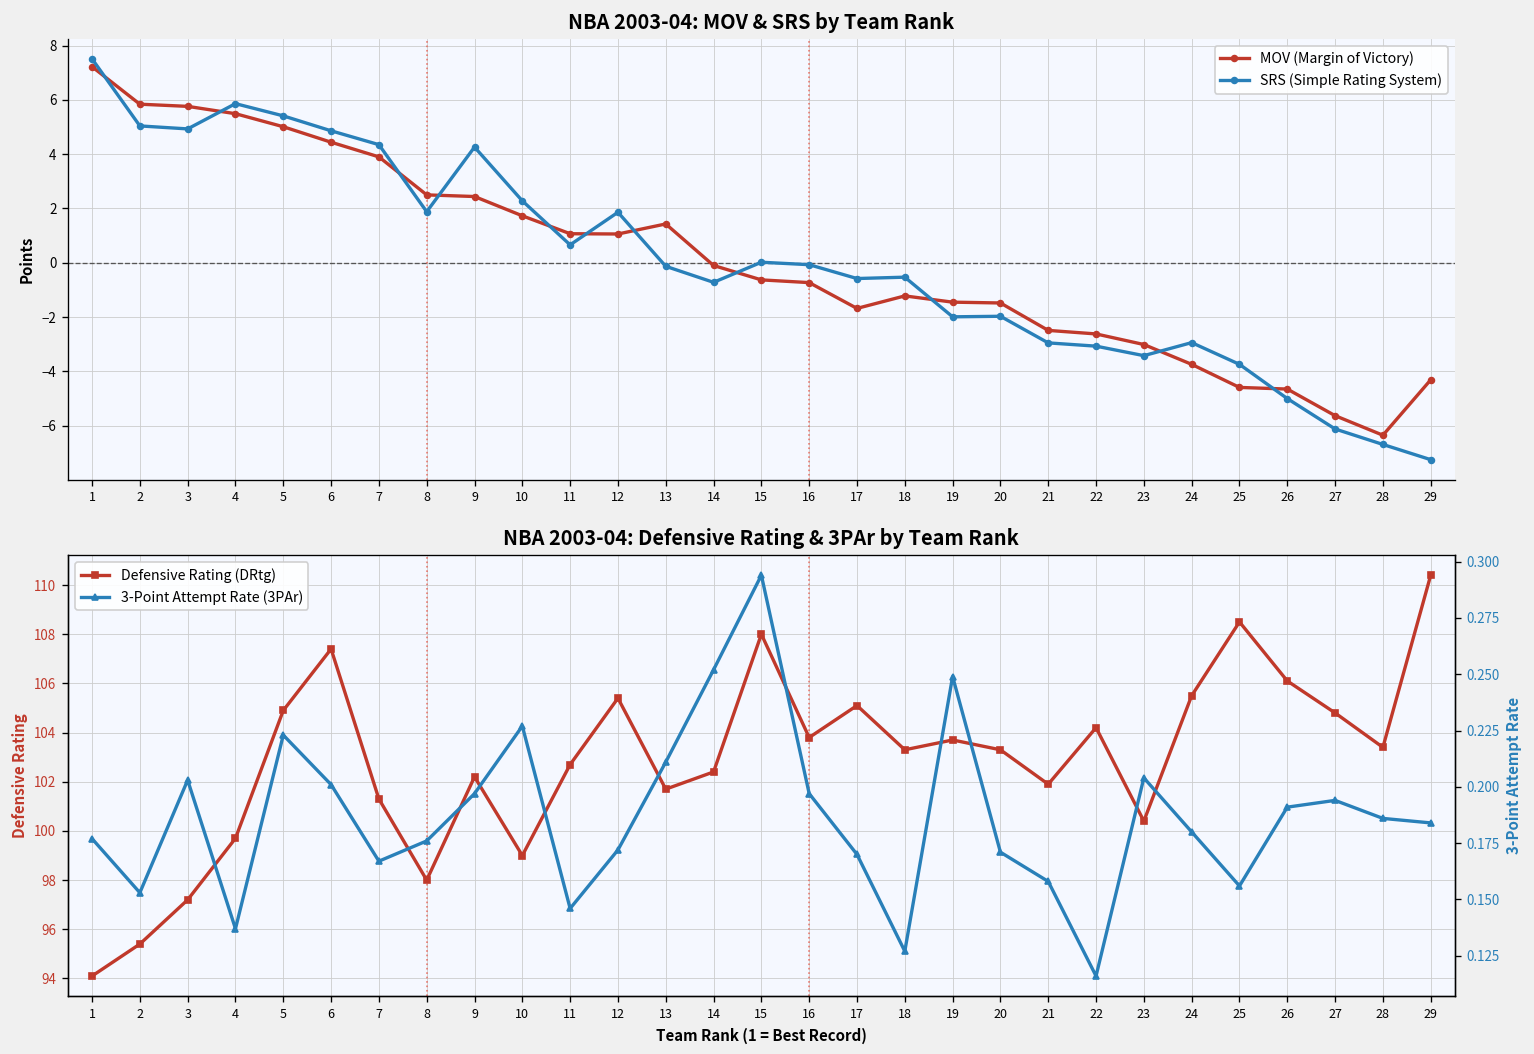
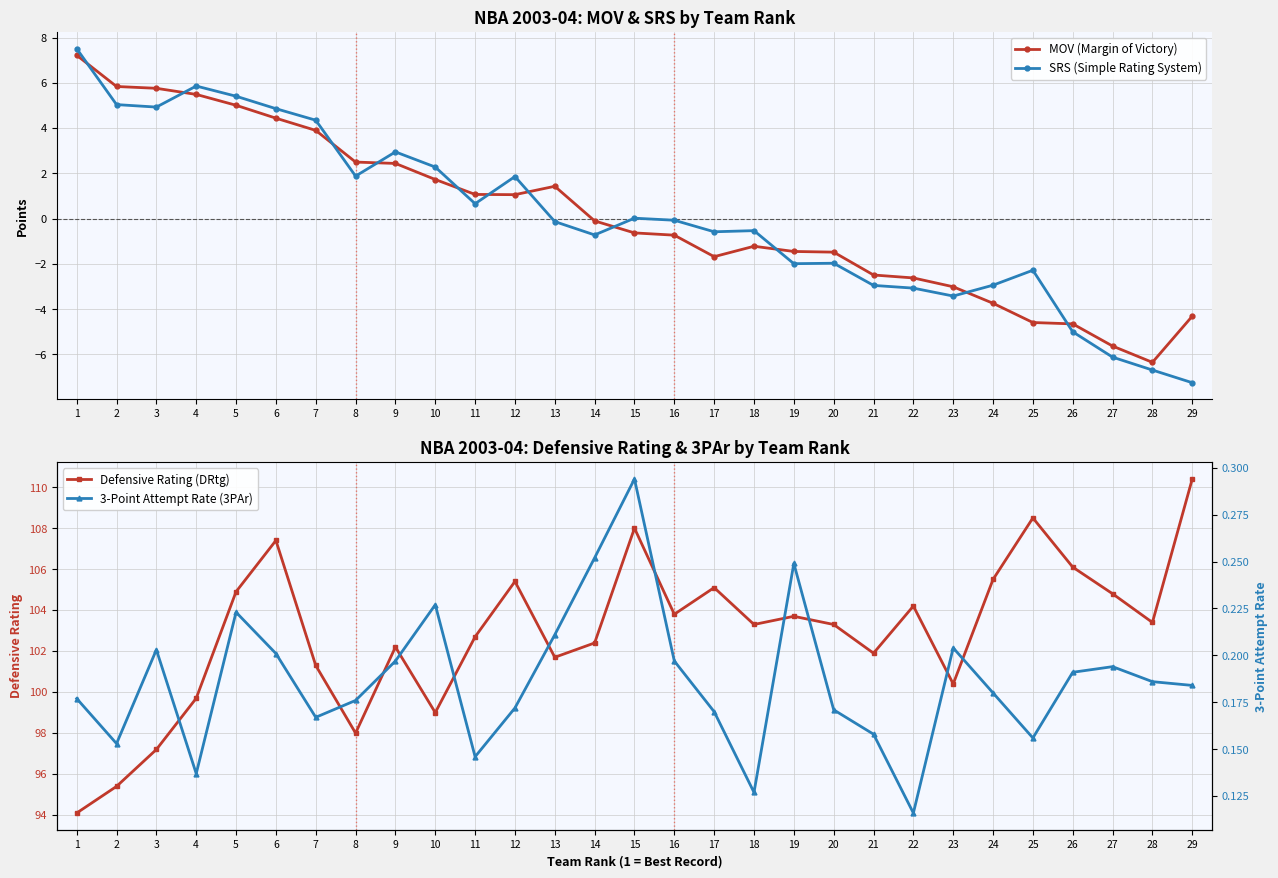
  {
    "NBA 2003-04: MOV & SRS by Team Rank": {
      "MOV (Margin of Victory)": {
        "1": 7.2,
        "2": 5.8,
        "3": 5.8,
        "4": 5.5,
        "5": 5.0,
        "6": 4.4,
        "7": 3.9,
        "8": 2.5,
        "9": 2.4,
        "10": 1.7,
        "11": 1.1,
        "12": 1.1,
        "13": 1.4,
        "14": -0.1,
        "15": -0.6,
        "16": -0.7,
        "17": -1.7,
        "18": -1.2,
        "19": -1.5,
        "20": -1.5,
        "21": -2.5,
        "22": -2.6,
        "23": -3.0,
        "24": -3.7,
        "25": -4.6,
        "26": -4.7,
        "27": -5.6,
        "28": -6.4,
        "29": -4.3
      },
      "SRS (Simple Rating System)": {
        "1": 7.5,
        "2": 5.0,
        "3": 4.9,
        "4": 5.9,
        "5": 5.4,
        "6": 4.9,
        "7": 4.4,
        "8": 1.9,
-       "9": 4.3,
+       "9": 3.0,
        "10": 2.3,
        "11": 0.7,
        "12": 1.9,
        "13": -0.1,
        "14": -0.7,
        "15": 0.0,
        "16": -0.1,
        "17": -0.6,
        "18": -0.5,
        "19": -2.0,
        "20": -2.0,
        "21": -3.0,
        "22": -3.1,
        "23": -3.4,
        "24": -2.9,
-       "25": -3.7,
+       "25": -2.3,
        "26": -5.0,
        "27": -6.1,
        "28": -6.7,
        "29": -7.3
      }
    }
  }
